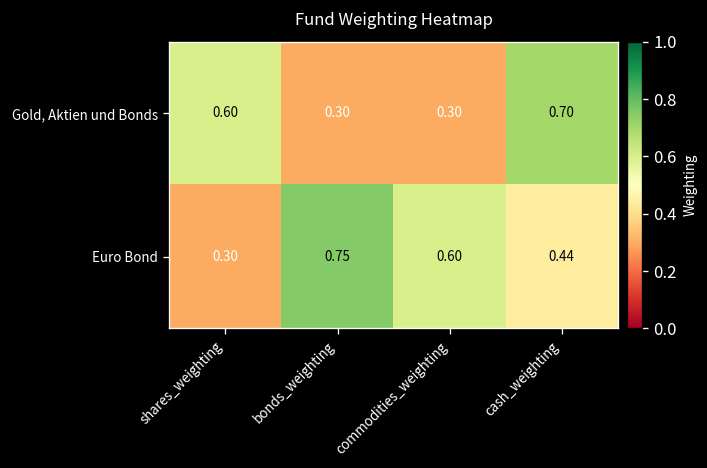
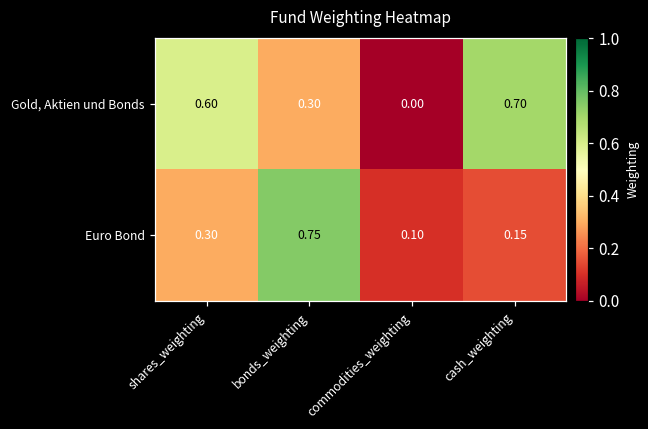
  {
    "Gold, Aktien und Bonds": {
      "shares_weighting": 0.60,
      "bonds_weighting": 0.30,
-     "commodities_weighting": 0.30,
+     "commodities_weighting": 0.00,
      "cash_weighting": 0.70
    },
    "Euro Bond": {
      "shares_weighting": 0.30,
      "bonds_weighting": 0.75,
-     "commodities_weighting": 0.60,
-     "cash_weighting": 0.44
+     "commodities_weighting": 0.10,
+     "cash_weighting": 0.15
    }
  }
